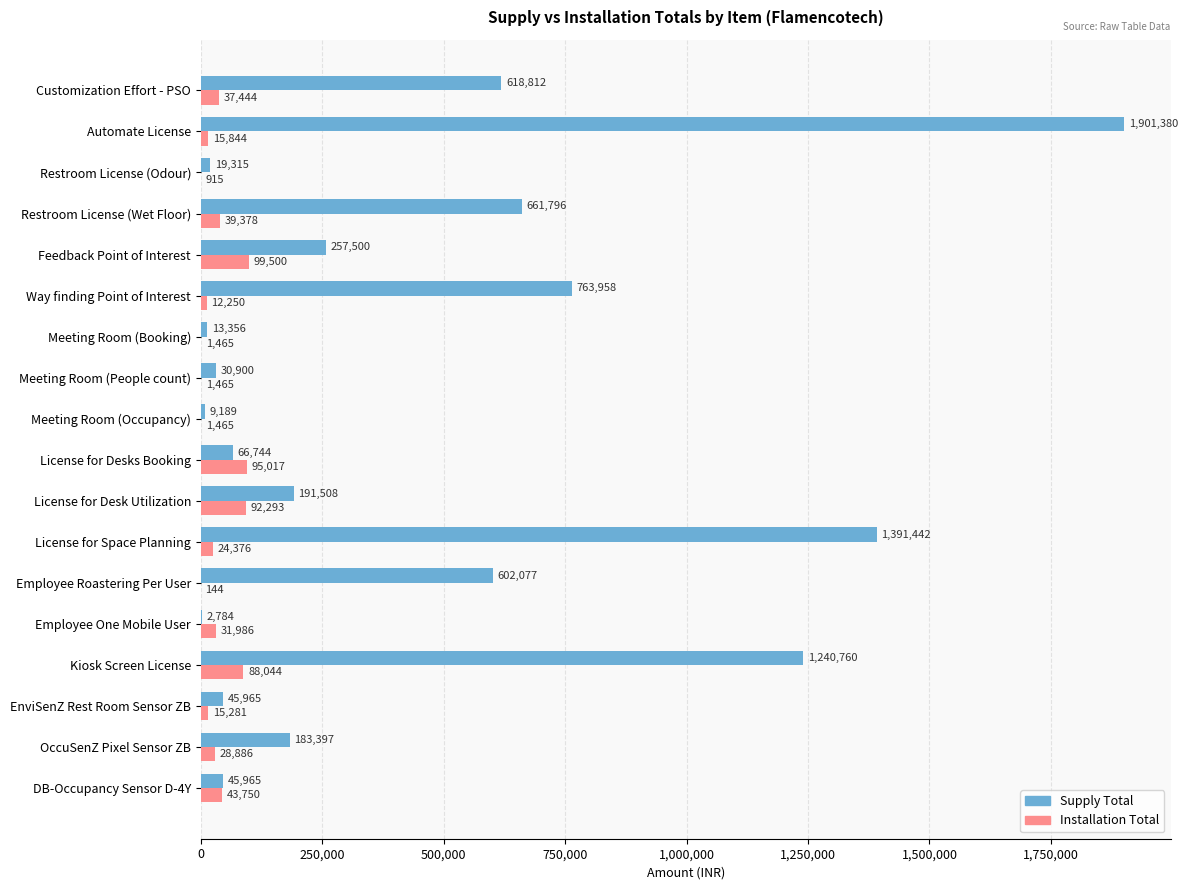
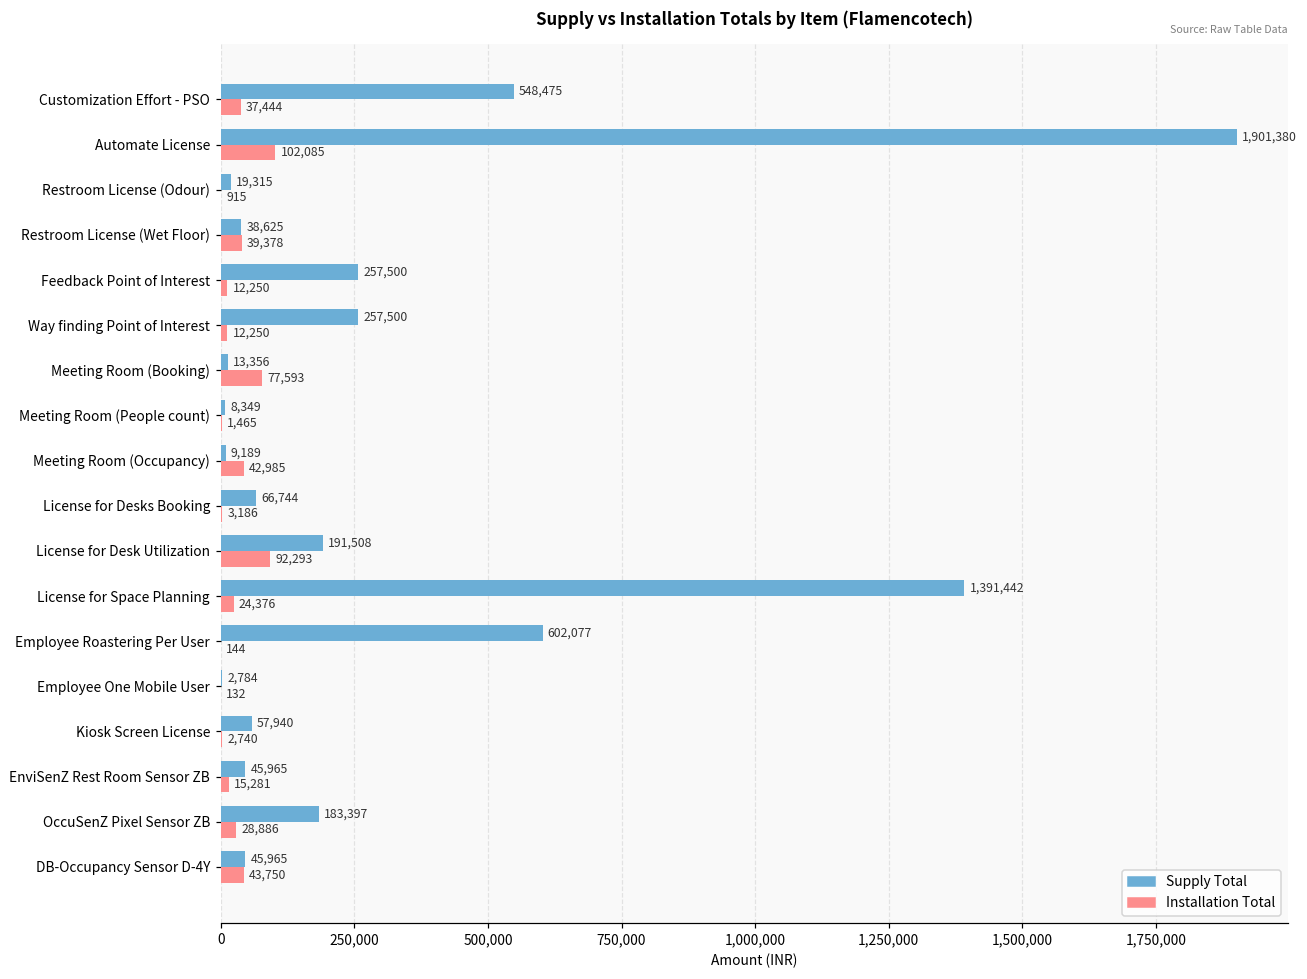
  {
    "Supply Total": {
-     "Customization Effort - PSO": "618,812",
+     "Customization Effort - PSO": "548,475",
      "Automate License": "1,901,380",
      "Restroom License (Odour)": "19,315",
-     "Restroom License (Wet Floor)": "661,796",
+     "Restroom License (Wet Floor)": "38,625",
      "Feedback Point of Interest": "257,500",
-     "Way finding Point of Interest": "763,958",
+     "Way finding Point of Interest": "257,500",
      "Meeting Room (Booking)": "13,356",
-     "Meeting Room (People count)": "30,900",
+     "Meeting Room (People count)": "8,349",
      "Meeting Room (Occupancy)": "9,189",
      "License for Desks Booking": "66,744",
      "License for Desk Utilization": "191,508",
      "License for Space Planning": "1,391,442",
      "Employee Roastering Per User": "602,077",
      "Employee One Mobile User": "2,784",
-     "Kiosk Screen License": "1,240,760",
+     "Kiosk Screen License": "57,940",
      "EnviSenZ Rest Room Sensor ZB": "45,965",
      "OccuSenZ Pixel Sensor ZB": "183,397",
      "DB-Occupancy Sensor D-4Y": "45,965"
    },
    "Installation Total": {
      "Customization Effort - PSO": "37,444",
-     "Automate License": "15,844",
+     "Automate License": "102,085",
      "Restroom License (Odour)": "915",
      "Restroom License (Wet Floor)": "39,378",
-     "Feedback Point of Interest": "99,500",
+     "Feedback Point of Interest": "12,250",
      "Way finding Point of Interest": "12,250",
-     "Meeting Room (Booking)": "1,465",
+     "Meeting Room (Booking)": "77,593",
      "Meeting Room (People count)": "1,465",
-     "Meeting Room (Occupancy)": "1,465",
-     "License for Desks Booking": "95,017",
+     "Meeting Room (Occupancy)": "42,985",
+     "License for Desks Booking": "3,186",
      "License for Desk Utilization": "92,293",
      "License for Space Planning": "24,376",
      "Employee Roastering Per User": "144",
-     "Employee One Mobile User": "31,986",
-     "Kiosk Screen License": "88,044",
+     "Employee One Mobile User": "132",
+     "Kiosk Screen License": "2,740",
      "EnviSenZ Rest Room Sensor ZB": "15,281",
      "OccuSenZ Pixel Sensor ZB": "28,886",
      "DB-Occupancy Sensor D-4Y": "43,750"
    }
  }
